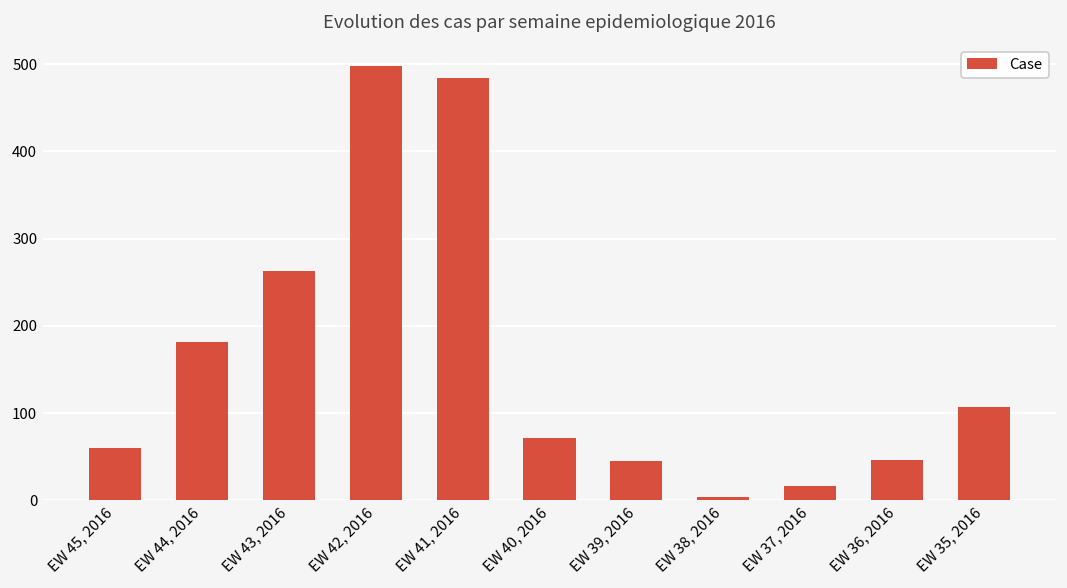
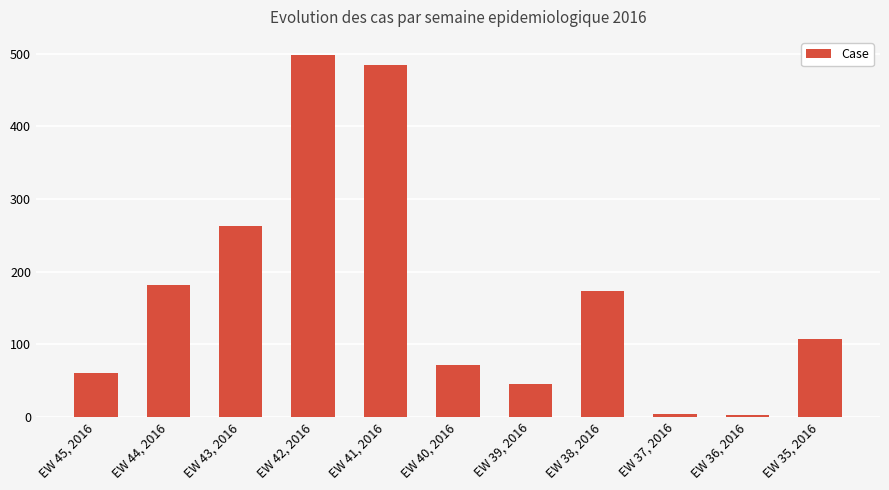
  {
    "EW 45, 2016": 60,
    "EW 44, 2016": 180,
    "EW 43, 2016": 260,
    "EW 42, 2016": 500,
    "EW 41, 2016": 480,
    "EW 40, 2016": 70,
    "EW 39, 2016": 50,
-   "EW 38, 2016": 0,
-   "EW 37, 2016": 20,
-   "EW 36, 2016": 50,
+   "EW 38, 2016": 170,
+   "EW 37, 2016": 0,
+   "EW 36, 2016": 0,
    "EW 35, 2016": 110
  }
